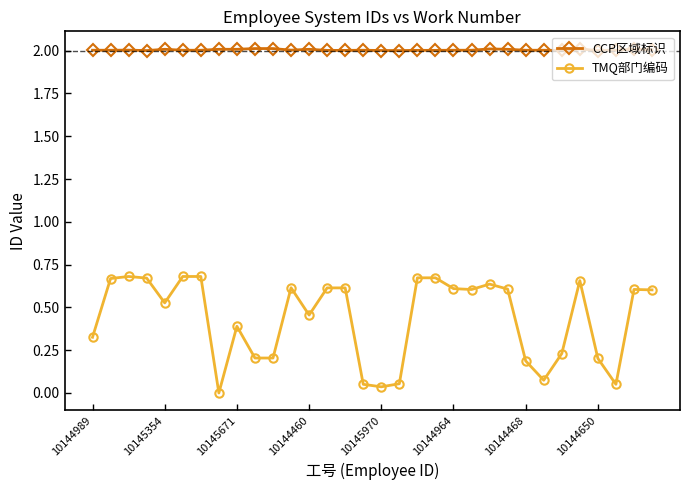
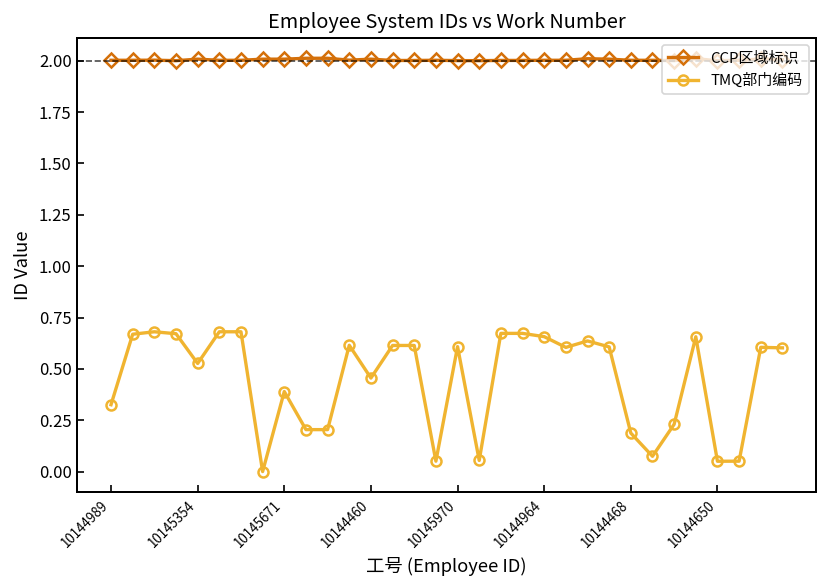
  {
    "CCP区域标识": {
      "10144989": 2.00,
      "10145354": 2.01,
      "10145671": 2.01,
      "10144460": 2.01,
      "10145970": 2.00,
      "10144964": 2.00,
      "10144468": 2.00
    },
    "TMQ部门编码": {
      "10144989": 0.33,
      "10145354": 0.53,
      "10145671": 0.39,
      "10144460": 0.46,
-     "10145970": 0.04,
-     "10144964": 0.61,
+     "10145970": 0.61,
+     "10144964": 0.66,
      "10144468": 0.19,
-     "10144650": 0.20
+     "10144650": 0.05
    }
  }
